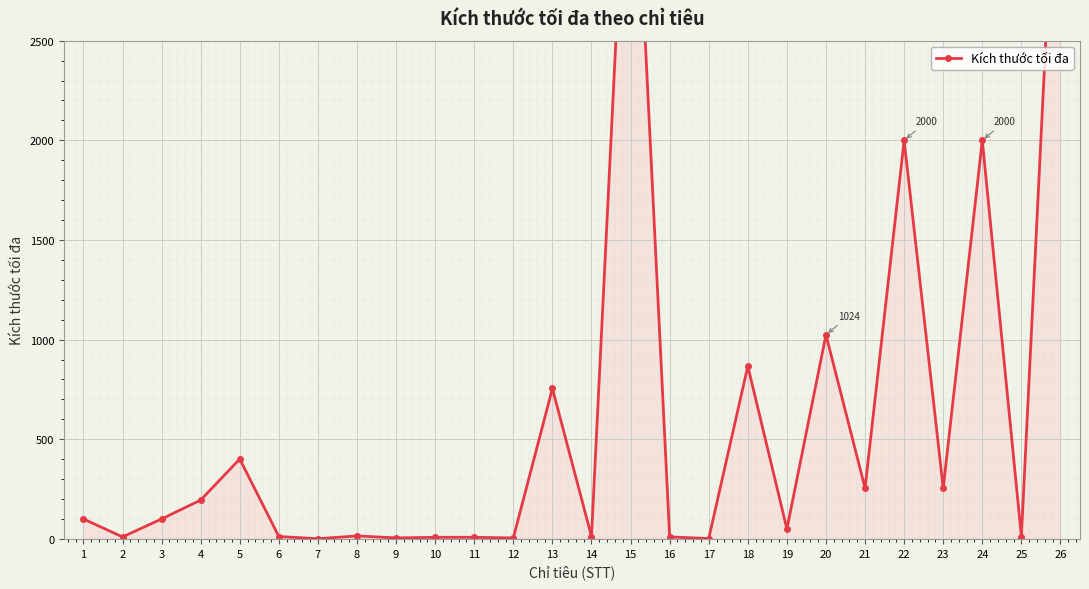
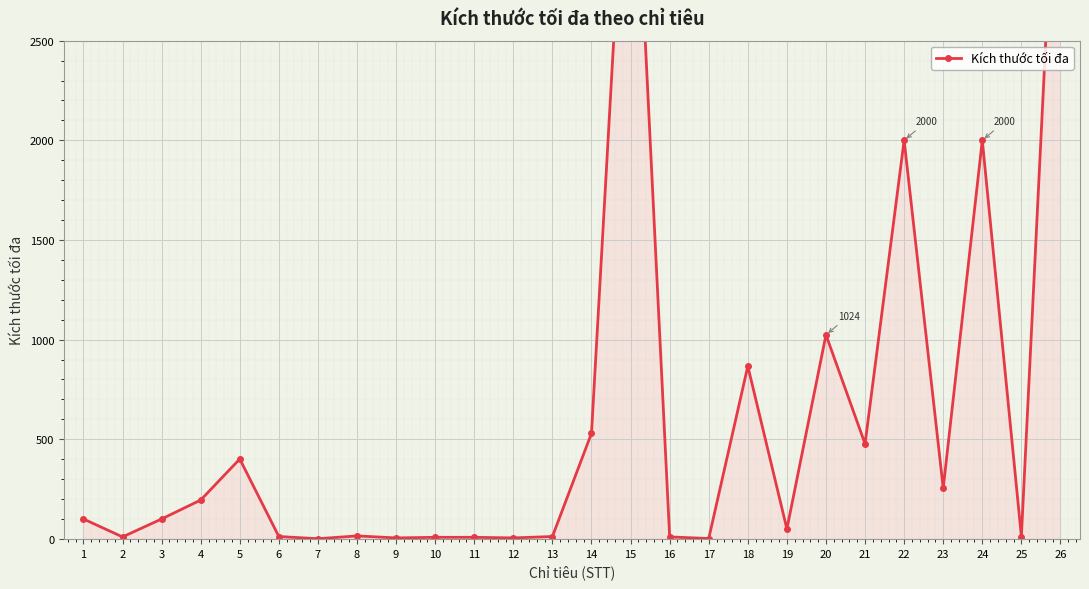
  {
    "1": 100,
    "2": 10,
    "3": 100,
    "4": 200,
    "5": 400,
    "6": 10,
    "7": 0,
    "8": 20,
    "9": 10,
    "10": 10,
    "11": 10,
    "12": 10,
-   "13": 760,
-   "14": 10,
+   "13": 10,
+   "14": 530,
    "16": 10,
    "17": 0,
    "18": 870,
    "19": 50,
-   "21": 260,
+   "21": 480,
    "23": 260,
    "25": 10
  }
